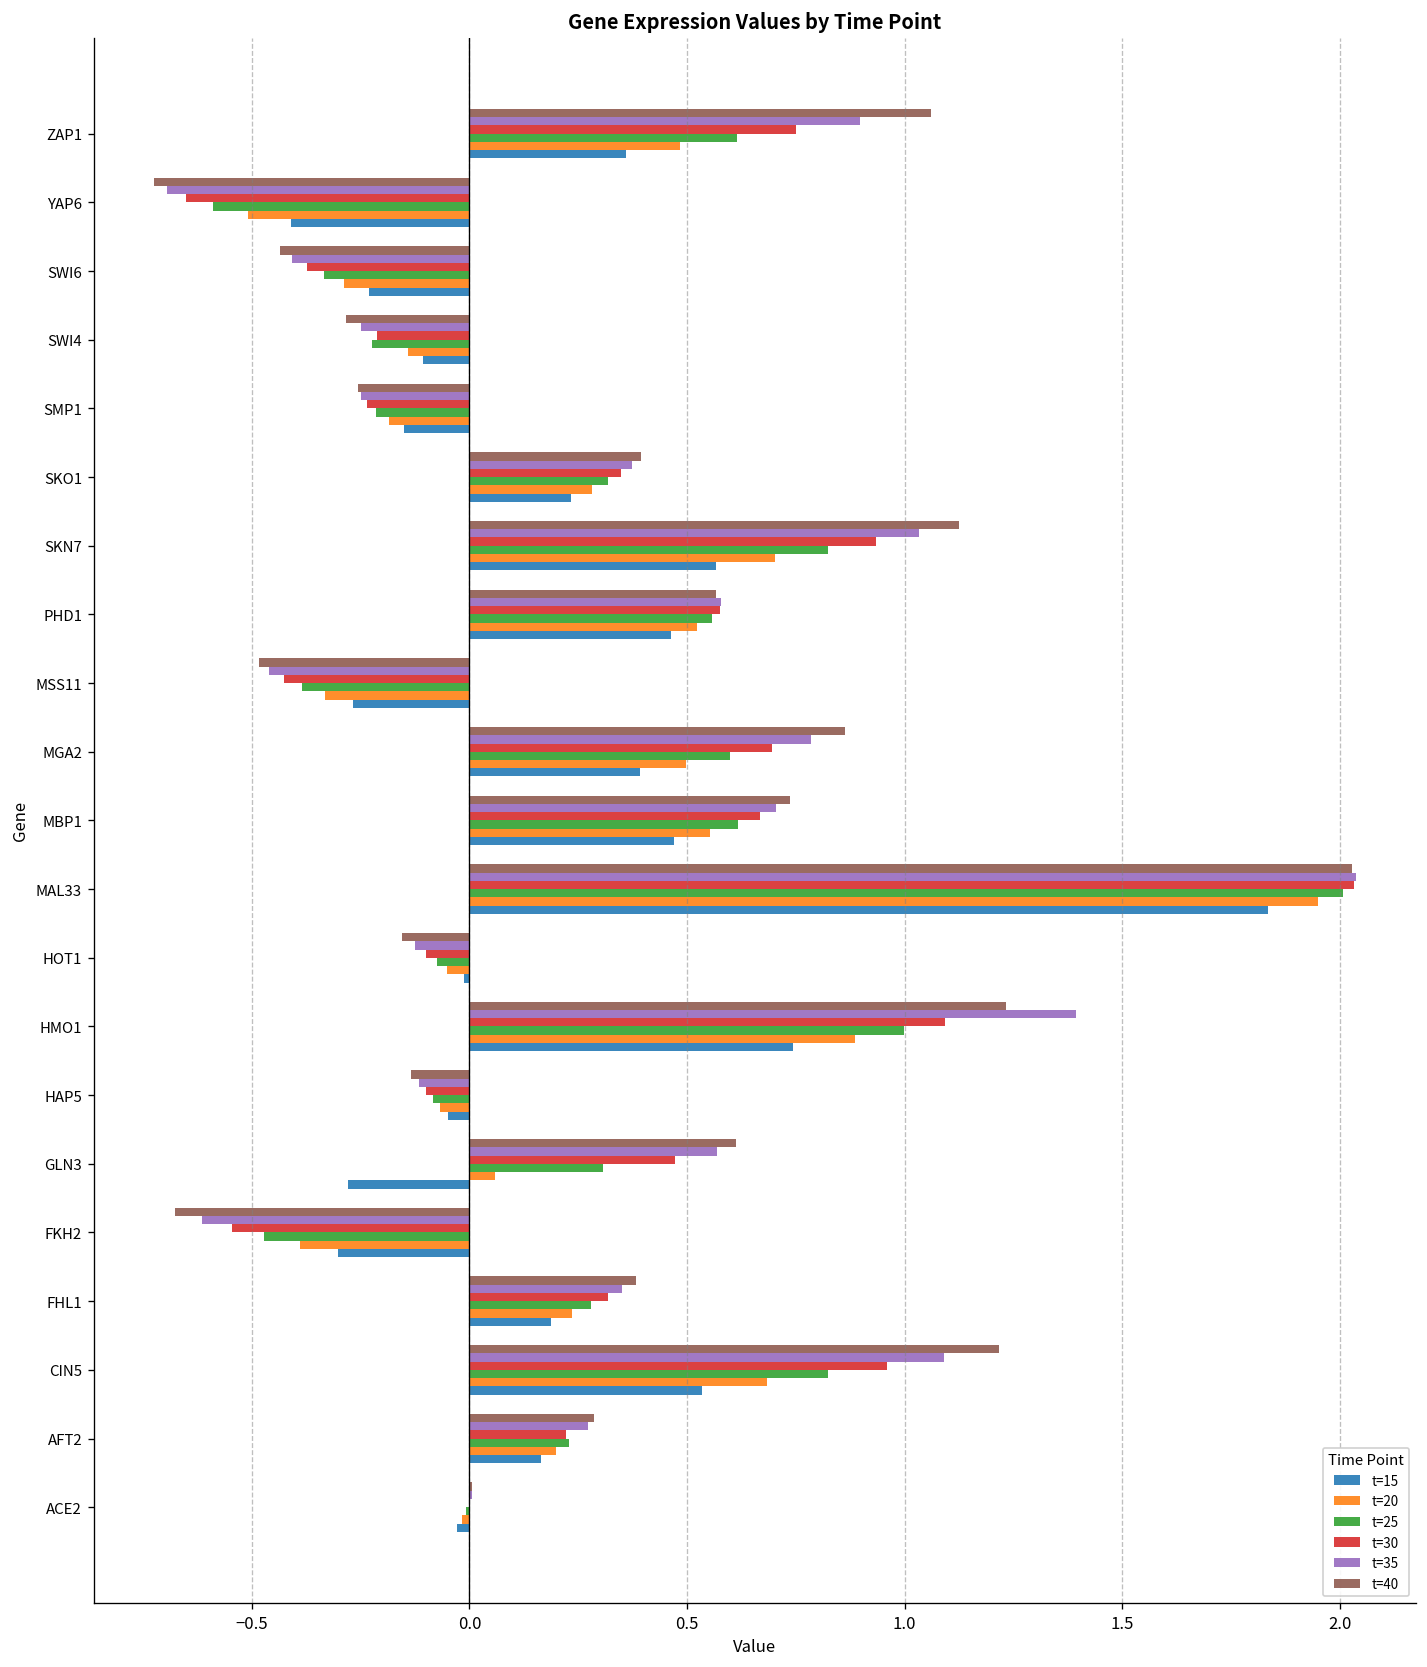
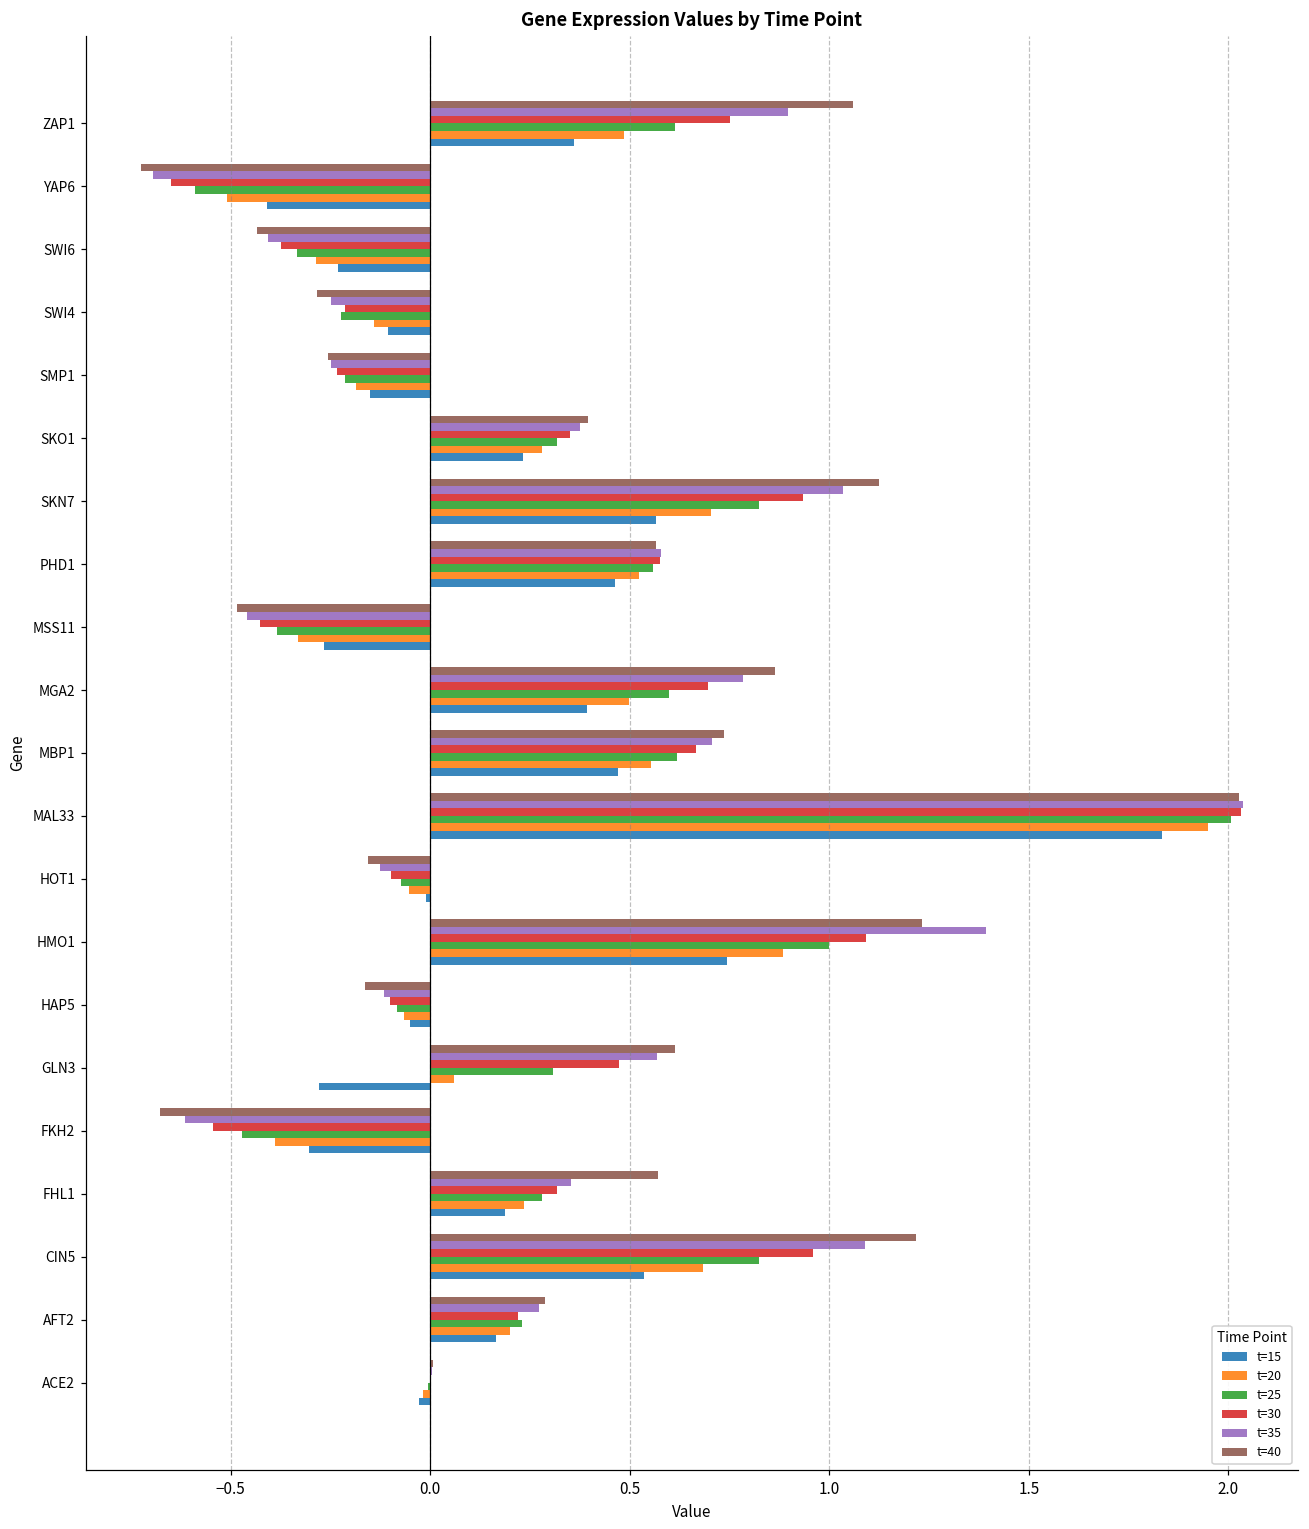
  {
    "t=15": {
      "ZAP1": 0.36,
      "YAP6": -0.41,
      "SWI6": -0.23,
      "SWI4": -0.11,
      "SMP1": -0.15,
      "SKO1": 0.23,
      "SKN7": 0.57,
      "PHD1": 0.46,
      "MSS11": -0.27,
      "MGA2": 0.39,
      "MBP1": 0.47,
      "MAL33": 1.83,
      "HOT1": -0.01,
      "HMO1": 0.74,
      "HAP5": -0.05,
      "GLN3": -0.28,
      "FKH2": -0.30,
      "FHL1": 0.19,
      "CIN5": 0.54,
      "AFT2": 0.16,
      "ACE2": -0.03
    },
    "t=20": {
      "ZAP1": 0.48,
      "YAP6": -0.51,
      "SWI6": -0.29,
      "SWI4": -0.14,
      "SMP1": -0.19,
      "SKO1": 0.28,
      "SKN7": 0.70,
      "PHD1": 0.52,
      "MSS11": -0.33,
      "MGA2": 0.50,
      "MBP1": 0.55,
      "MAL33": 1.95,
      "HOT1": -0.05,
      "HMO1": 0.89,
      "HAP5": -0.07,
      "GLN3": 0.06,
      "FKH2": -0.39,
      "FHL1": 0.24,
      "CIN5": 0.68,
      "AFT2": 0.20,
      "ACE2": -0.02
    },
    "t=25": {
      "ZAP1": 0.61,
      "YAP6": -0.59,
      "SWI6": -0.33,
      "SWI4": -0.22,
      "SMP1": -0.21,
      "SKO1": 0.32,
      "SKN7": 0.82,
      "PHD1": 0.56,
      "MSS11": -0.38,
      "MGA2": 0.60,
      "MBP1": 0.62,
      "MAL33": 2.01,
      "HOT1": -0.07,
      "HMO1": 1.00,
      "HAP5": -0.08,
      "GLN3": 0.31,
      "FKH2": -0.47,
      "FHL1": 0.28,
      "CIN5": 0.82,
      "AFT2": 0.23
    },
    "t=30": {
      "ZAP1": 0.75,
      "YAP6": -0.65,
      "SWI6": -0.37,
      "SWI4": -0.21,
      "SMP1": -0.23,
      "SKO1": 0.35,
      "SKN7": 0.93,
      "PHD1": 0.58,
      "MSS11": -0.43,
      "MGA2": 0.70,
      "MBP1": 0.67,
      "MAL33": 2.03,
      "HOT1": -0.10,
      "HMO1": 1.09,
      "HAP5": -0.10,
      "GLN3": 0.47,
      "FKH2": -0.55,
      "FHL1": 0.32,
      "CIN5": 0.96,
      "AFT2": 0.22
    },
    "t=35": {
      "ZAP1": 0.90,
      "YAP6": -0.70,
      "SWI6": -0.41,
      "SWI4": -0.25,
      "SMP1": -0.25,
      "SKO1": 0.37,
      "SKN7": 1.03,
      "PHD1": 0.58,
      "MSS11": -0.46,
      "MGA2": 0.78,
      "MBP1": 0.71,
      "MAL33": 2.04,
      "HOT1": -0.13,
      "HMO1": 1.39,
      "HAP5": -0.12,
      "GLN3": 0.57,
      "FKH2": -0.61,
      "FHL1": 0.35,
      "CIN5": 1.09,
      "AFT2": 0.27
    },
    "t=40": {
      "ZAP1": 1.06,
      "YAP6": -0.72,
      "SWI6": -0.43,
      "SWI4": -0.28,
      "SMP1": -0.26,
      "SKO1": 0.39,
      "SKN7": 1.12,
      "PHD1": 0.57,
      "MSS11": -0.48,
      "MGA2": 0.86,
      "MBP1": 0.74,
      "MAL33": 2.03,
      "HOT1": -0.16,
      "HMO1": 1.23,
-     "HAP5": -0.13,
+     "HAP5": -0.16,
      "GLN3": 0.61,
      "FKH2": -0.68,
-     "FHL1": 0.38,
+     "FHL1": 0.57,
      "CIN5": 1.22,
      "AFT2": 0.29
    }
  }
